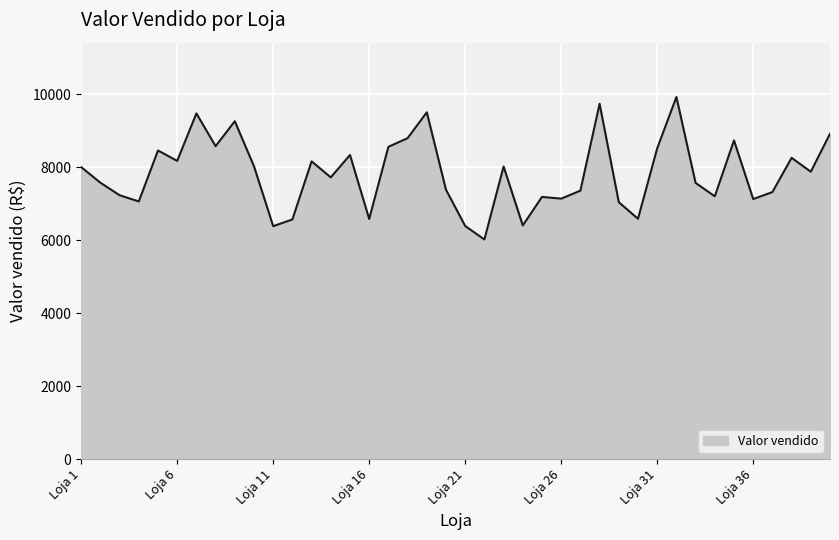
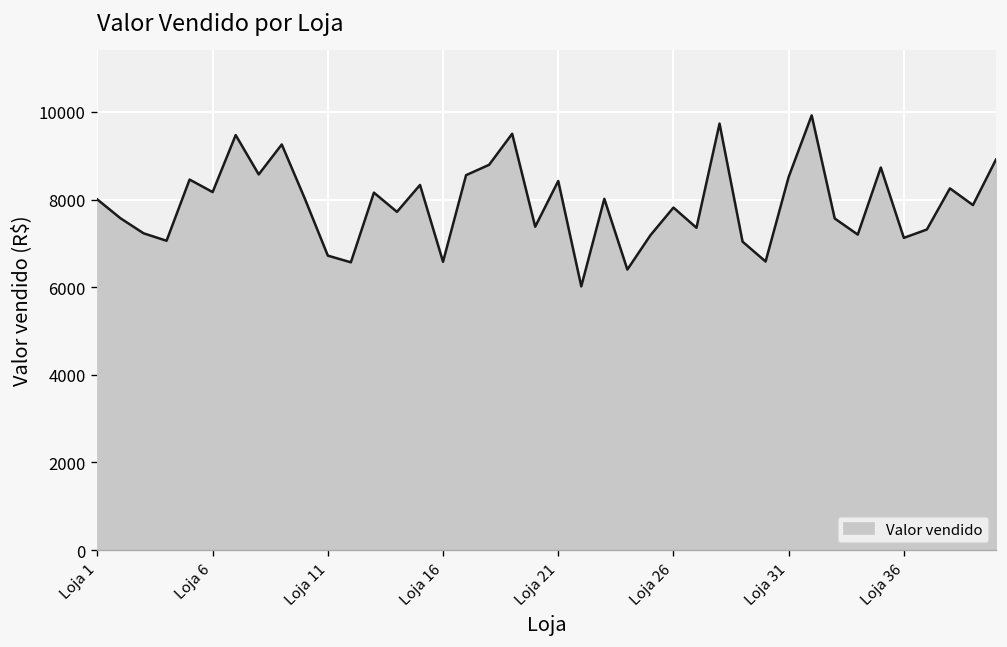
  {
    "Loja 1": 8000,
    "Loja 6": 8200,
-   "Loja 11": 6400,
+   "Loja 11": 6700,
    "Loja 16": 6600,
-   "Loja 21": 6400,
-   "Loja 26": 7100,
+   "Loja 21": 8400,
+   "Loja 26": 7800,
    "Loja 31": 8500,
    "Loja 36": 7100
  }
